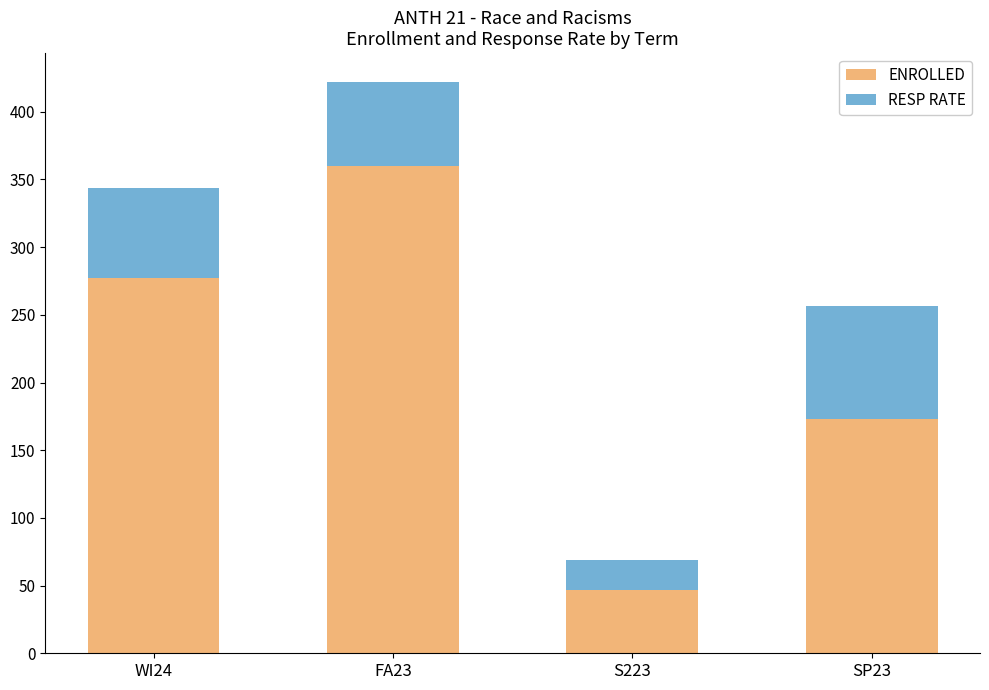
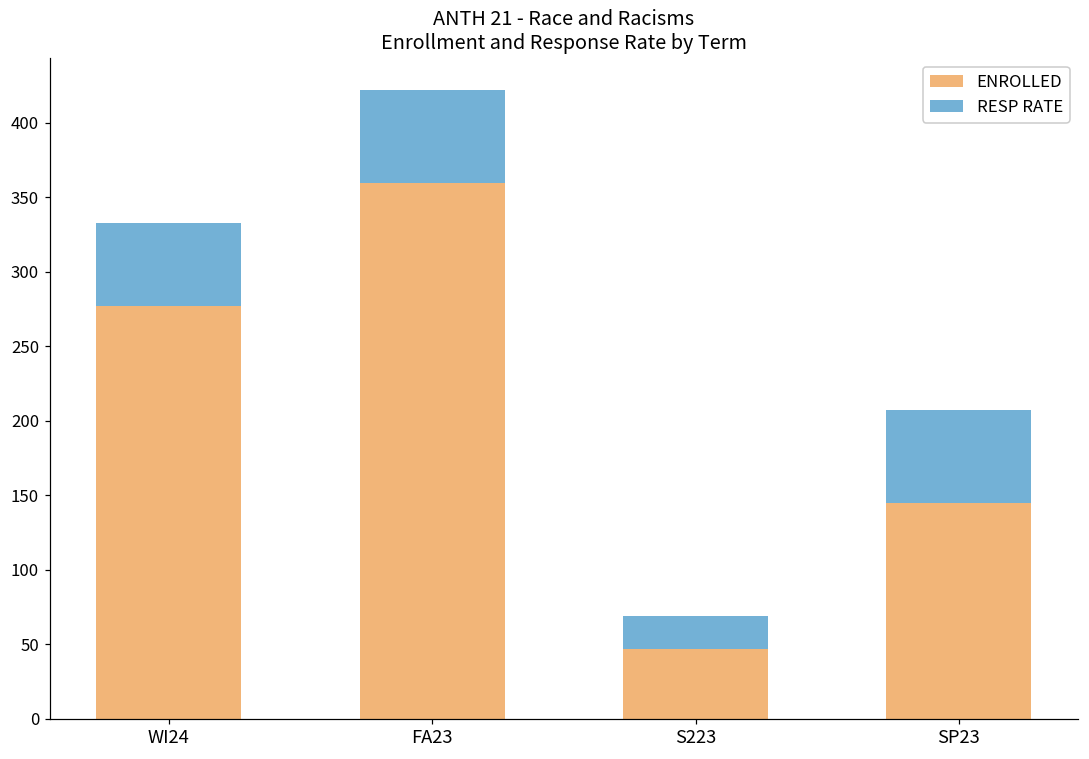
  {
    "ENROLLED": {
      "WI24": 277,
      "FA23": 360,
      "S223": 47,
-     "SP23": 173
+     "SP23": 145
    },
    "RESP RATE": {
-     "WI24": 67,
+     "WI24": 56,
      "FA23": 62,
      "S223": 22,
-     "SP23": 83
+     "SP23": 62
    }
  }
